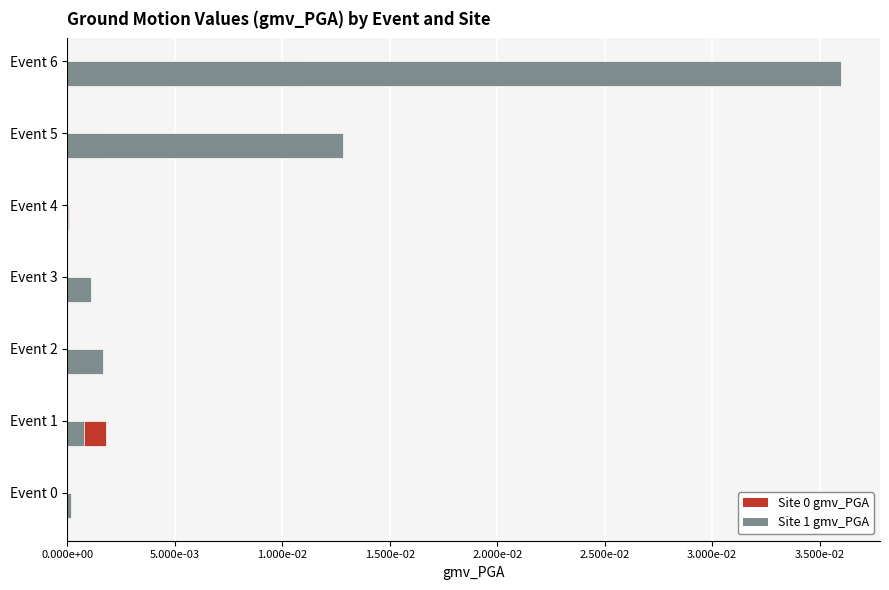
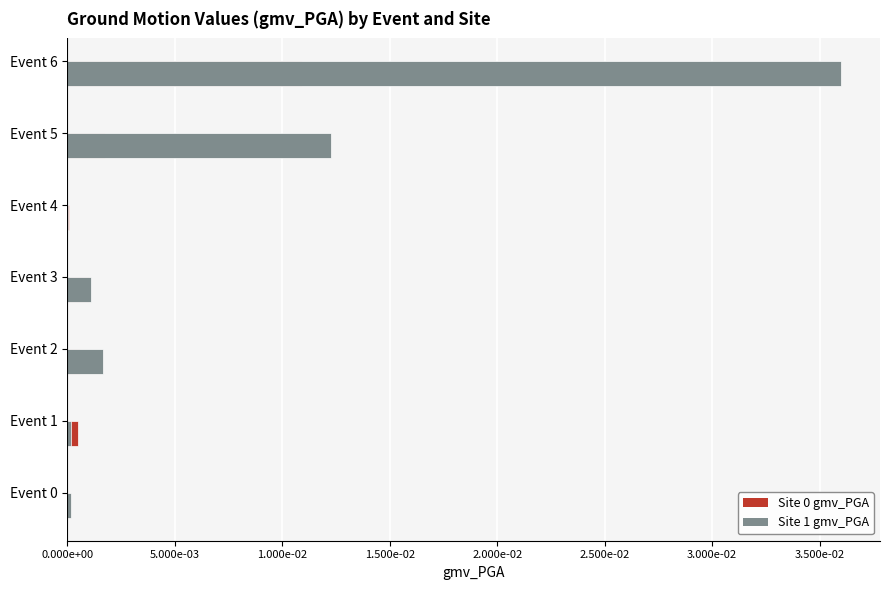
  {
    "Site 0 gmv_PGA": {
-     "Event 1": 0.0018,
+     "Event 1": 0.0005,
      "Event 0": 0.0001
    },
    "Site 1 gmv_PGA": {
      "Event 6": 0.0360,
-     "Event 5": 0.0128,
+     "Event 5": 0.0123,
      "Event 3": 0.0011,
      "Event 2": 0.0017,
-     "Event 1": 0.0007,
+     "Event 1": 0.0002,
      "Event 0": 0.0002
    }
  }
